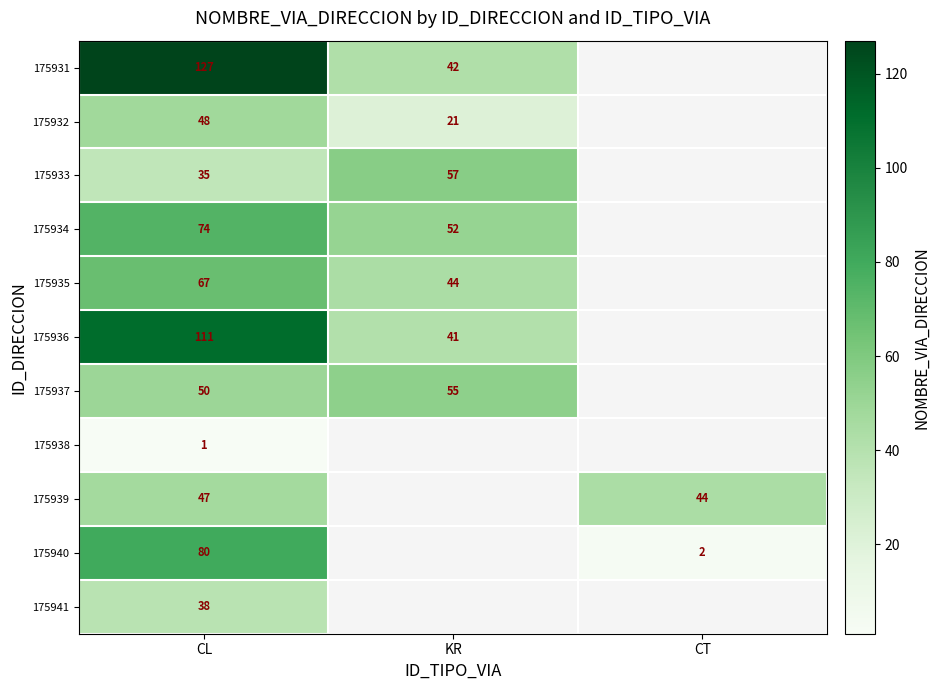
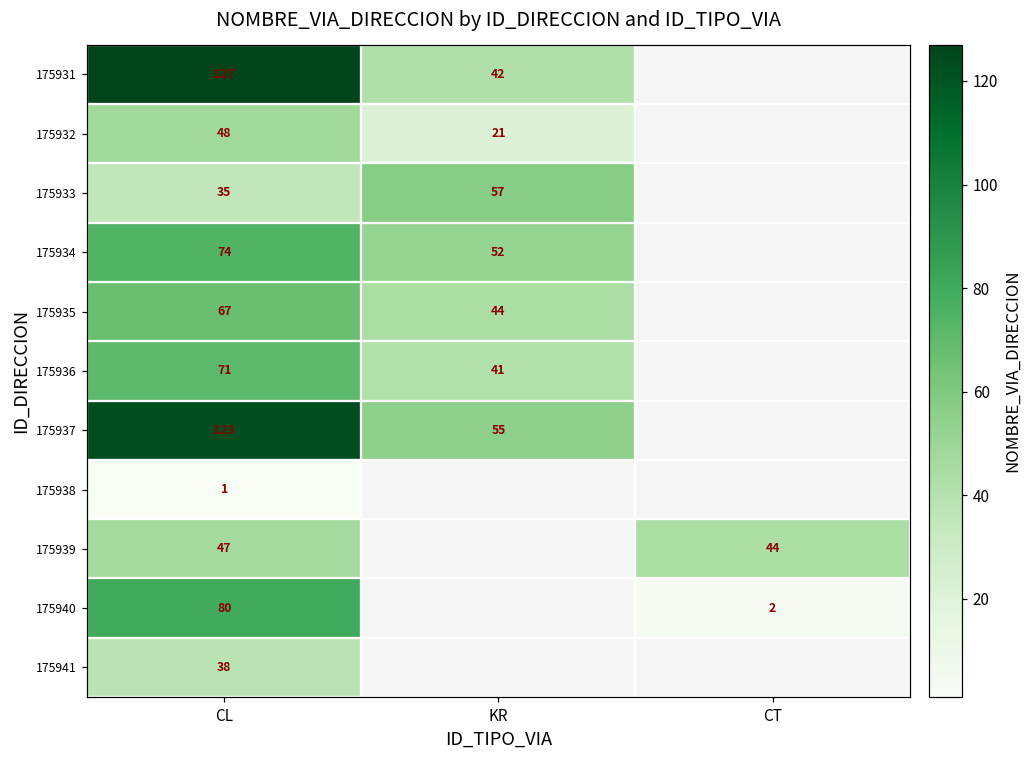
  {
    "175931": {
      "CL": 127,
      "KR": 42
    },
    "175932": {
      "CL": 48,
      "KR": 21
    },
    "175933": {
      "CL": 35,
      "KR": 57
    },
    "175934": {
      "CL": 74,
      "KR": 52
    },
    "175935": {
      "CL": 67,
      "KR": 44
    },
    "175936": {
-     "CL": 111,
+     "CL": 71,
      "KR": 41
    },
    "175937": {
-     "CL": 50,
+     "CL": 123,
      "KR": 55
    },
    "175938": {
      "CL": 1
    },
    "175939": {
      "CL": 47,
      "CT": 44
    },
    "175940": {
      "CL": 80,
      "CT": 2
    },
    "175941": {
      "CL": 38
    }
  }
